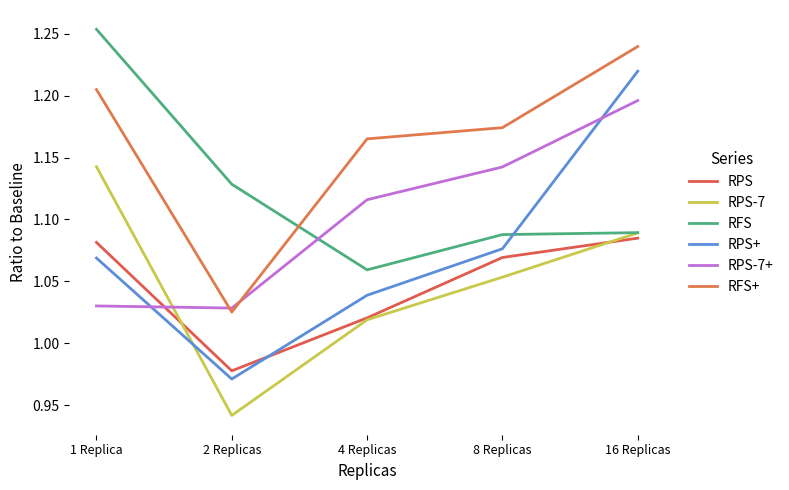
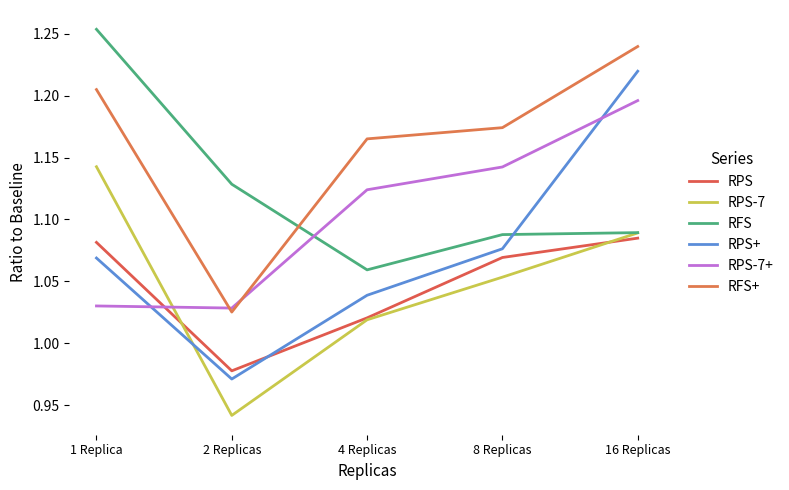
  {
    "RPS-7": {
      "1 Replica": 1.143,
      "2 Replicas": 0.942,
      "8 Replicas": 1.053
    },
    "RFS": {
      "1 Replica": 1.254,
      "2 Replicas": 1.128,
      "4 Replicas": 1.059,
      "8 Replicas": 1.088
    },
    "RPS+": {
      "1 Replica": 1.069,
      "2 Replicas": 0.971,
      "4 Replicas": 1.039,
      "8 Replicas": 1.076,
      "16 Replicas": 1.220
    },
    "RPS-7+": {
      "1 Replica": 1.030,
      "2 Replicas": 1.028,
-     "4 Replicas": 1.116,
+     "4 Replicas": 1.124,
      "8 Replicas": 1.142,
      "16 Replicas": 1.196
    }
  }
